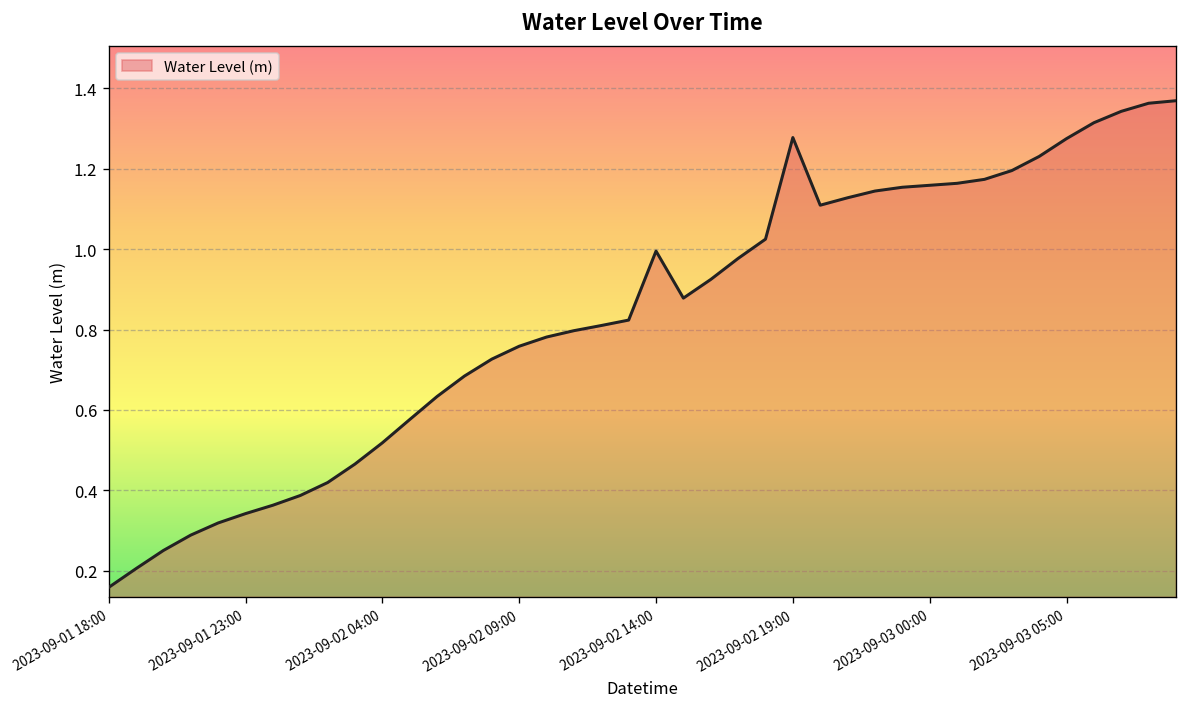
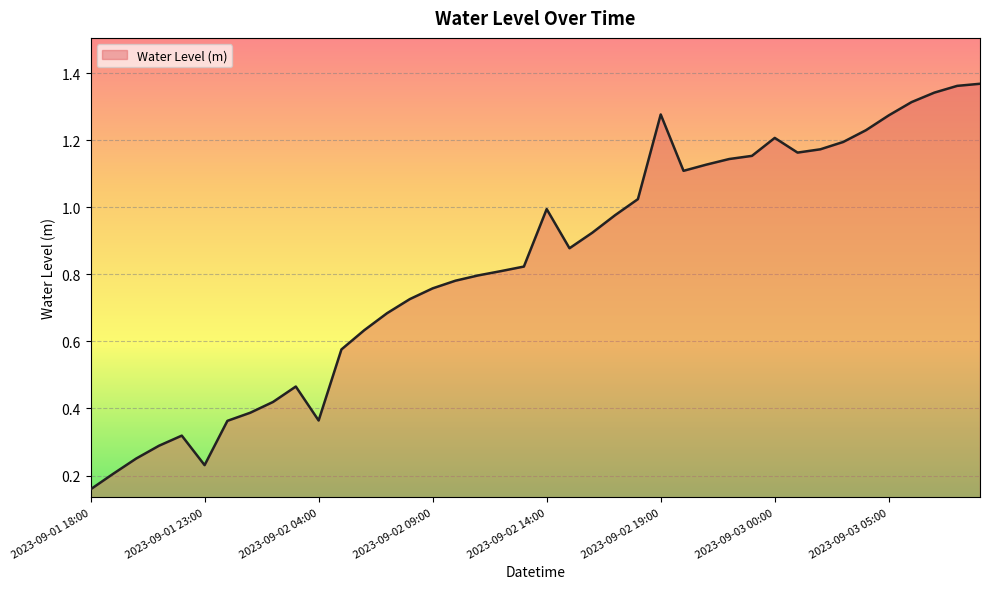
  {
    "2023-09-01 18:00": 0.16,
-   "2023-09-01 23:00": 0.34,
-   "2023-09-02 04:00": 0.52,
+   "2023-09-01 23:00": 0.23,
+   "2023-09-02 04:00": 0.36,
    "2023-09-02 09:00": 0.76,
    "2023-09-02 14:00": 1.00,
    "2023-09-02 19:00": 1.28,
-   "2023-09-03 00:00": 1.16,
+   "2023-09-03 00:00": 1.21,
    "2023-09-03 05:00": 1.28
  }
